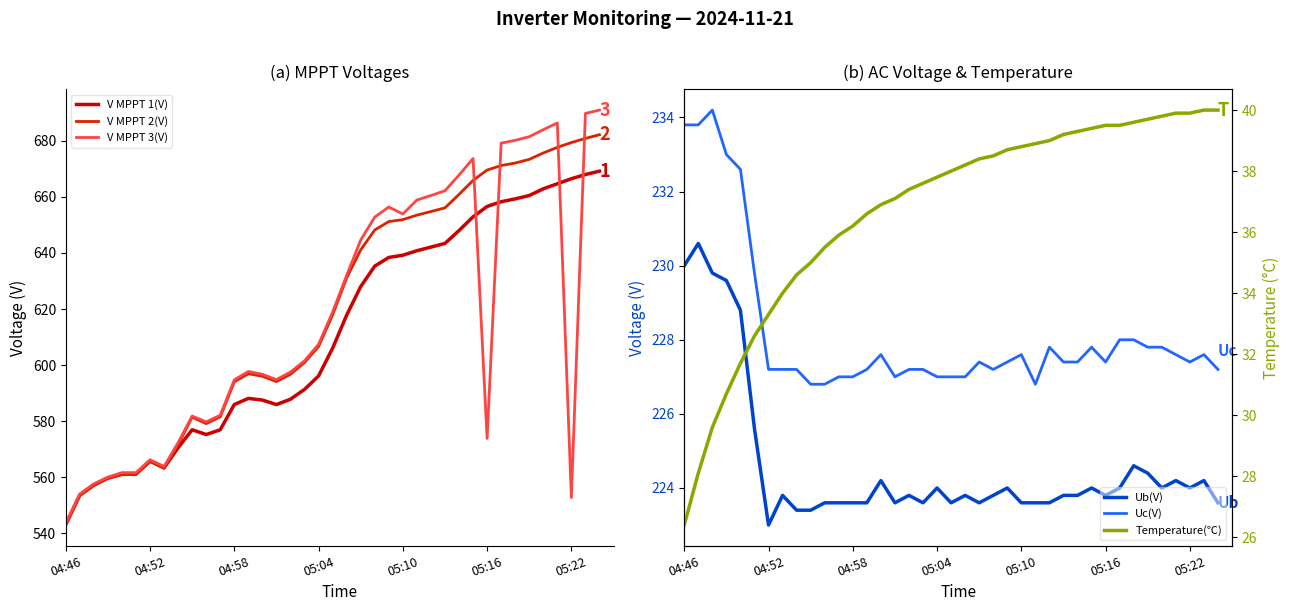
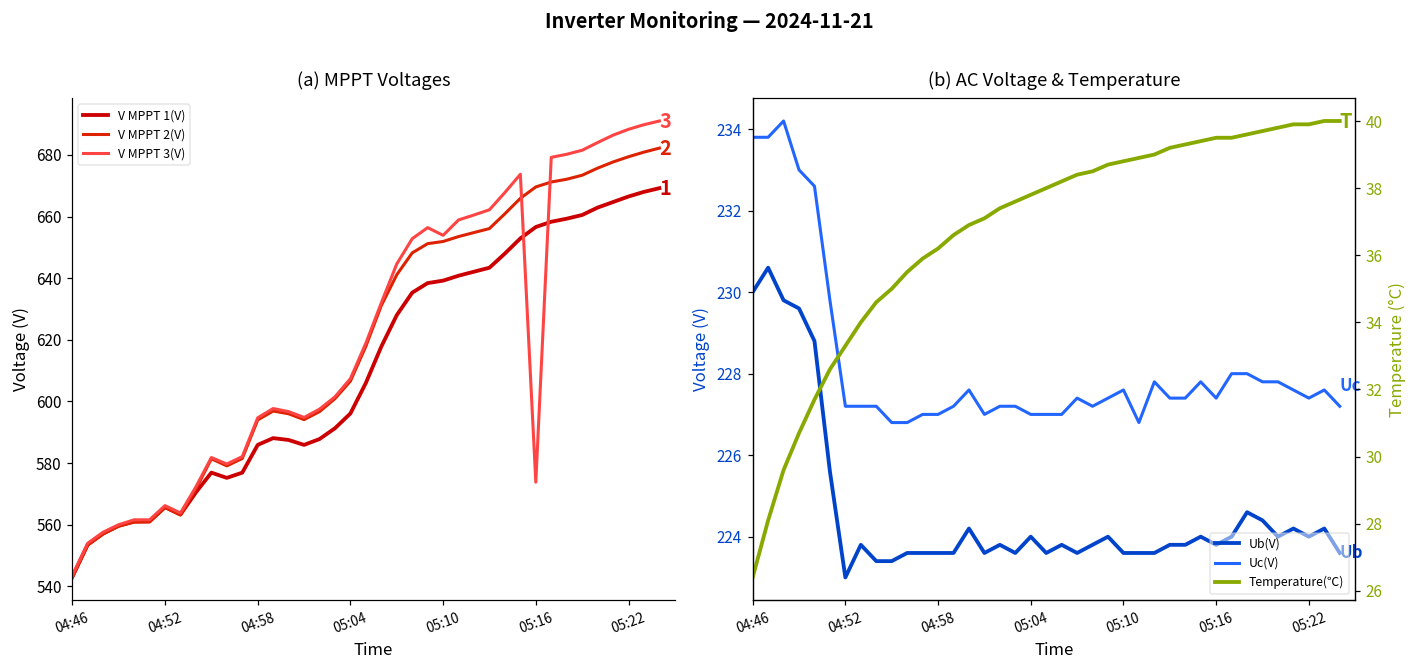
  {
    "(a) MPPT Voltages": {
      "V MPPT 3(V)": {
        "05:10": 654,
        "05:16": 574,
-       "05:22": 553
+       "05:22": 688
      }
    }
  }
